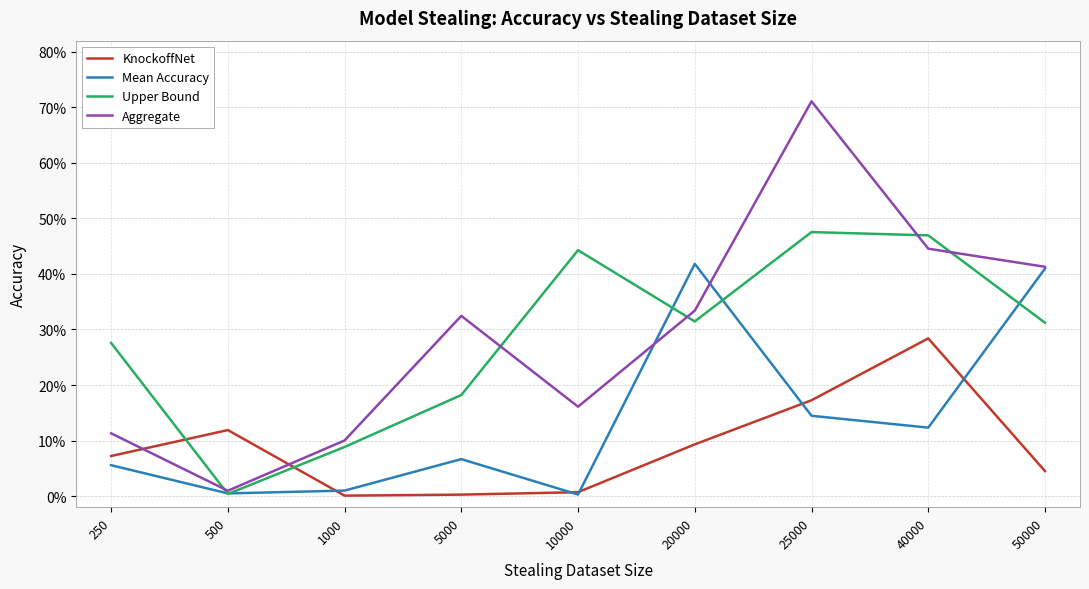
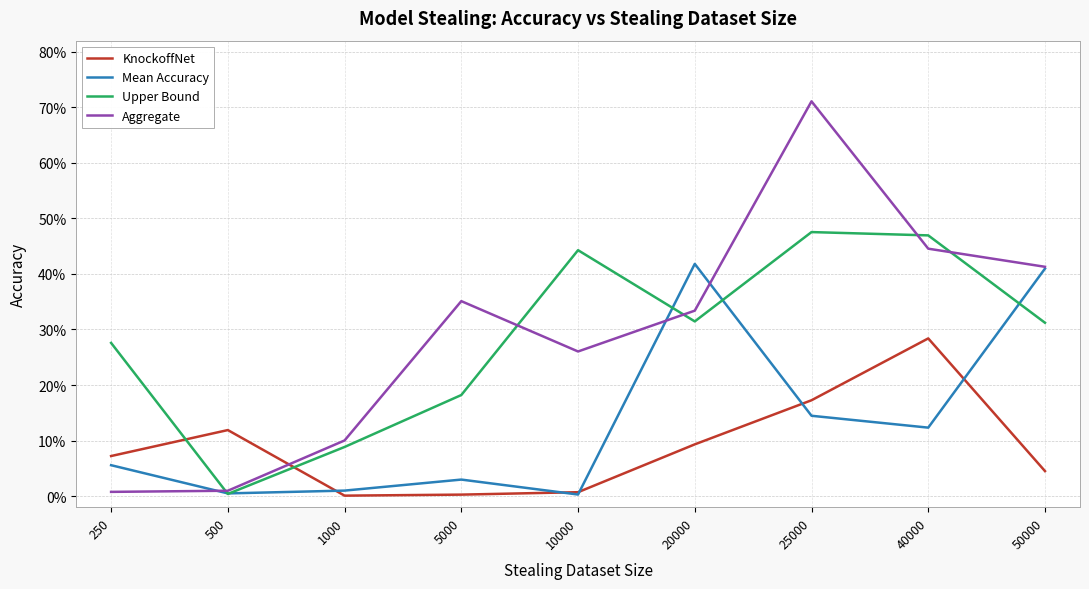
  {
    "KnockoffNet": {
      "250": "7%",
      "500": "12%",
      "1000": "0%",
      "5000": "0%",
      "20000": "9%",
      "25000": "17%",
      "40000": "28%",
      "50000": "5%"
    },
    "Mean Accuracy": {
      "250": "6%",
      "1000": "1%",
-     "5000": "7%",
+     "5000": "3%",
      "20000": "42%",
      "25000": "14%",
      "40000": "12%"
    },
    "Upper Bound": {
      "250": "28%",
      "1000": "9%",
      "5000": "18%",
      "10000": "44%",
      "20000": "31%",
      "25000": "48%",
      "40000": "47%",
      "50000": "31%"
    },
    "Aggregate": {
-     "250": "11%",
+     "250": "1%",
      "500": "1%",
      "1000": "10%",
-     "5000": "32%",
-     "10000": "16%",
+     "5000": "35%",
+     "10000": "26%",
      "20000": "33%",
      "25000": "71%",
      "40000": "45%"
    }
  }
